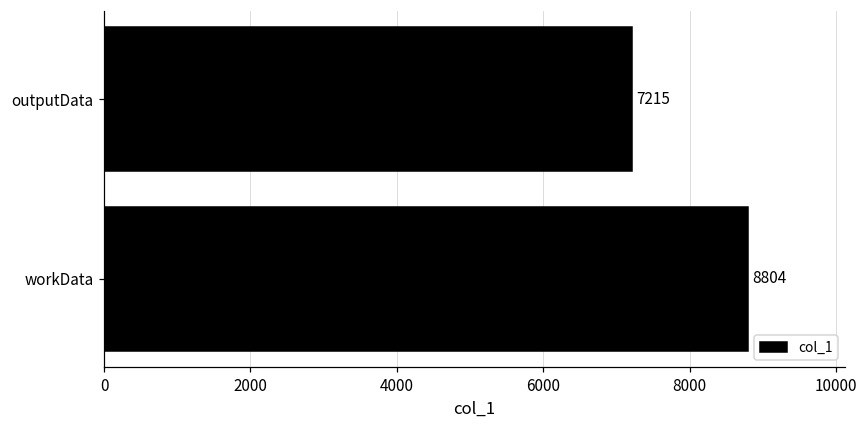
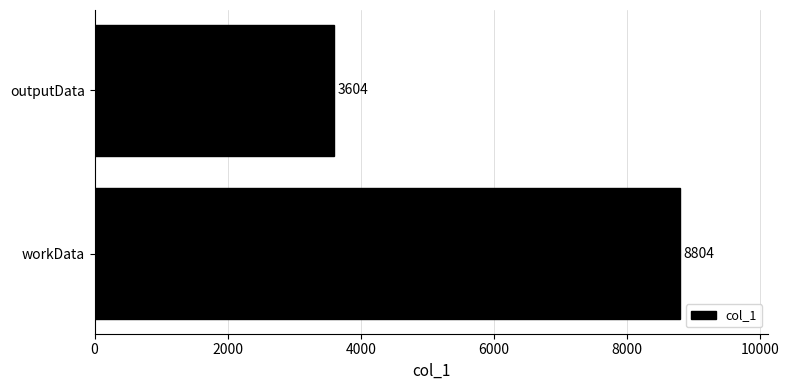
  {
-   "outputData": 7215,
+   "outputData": 3604,
    "workData": 8804
  }
